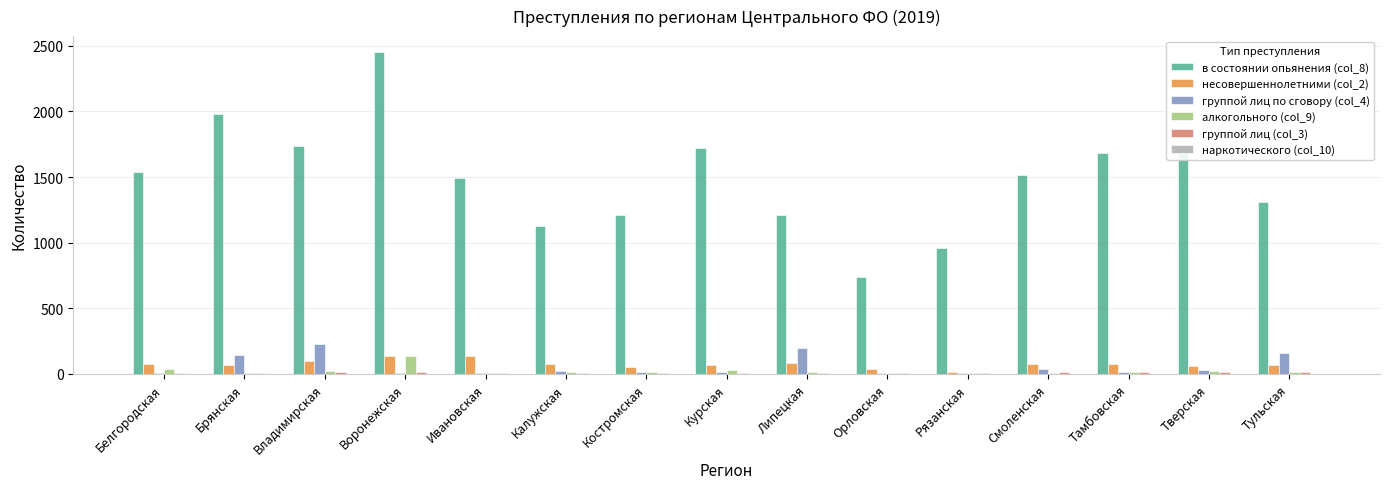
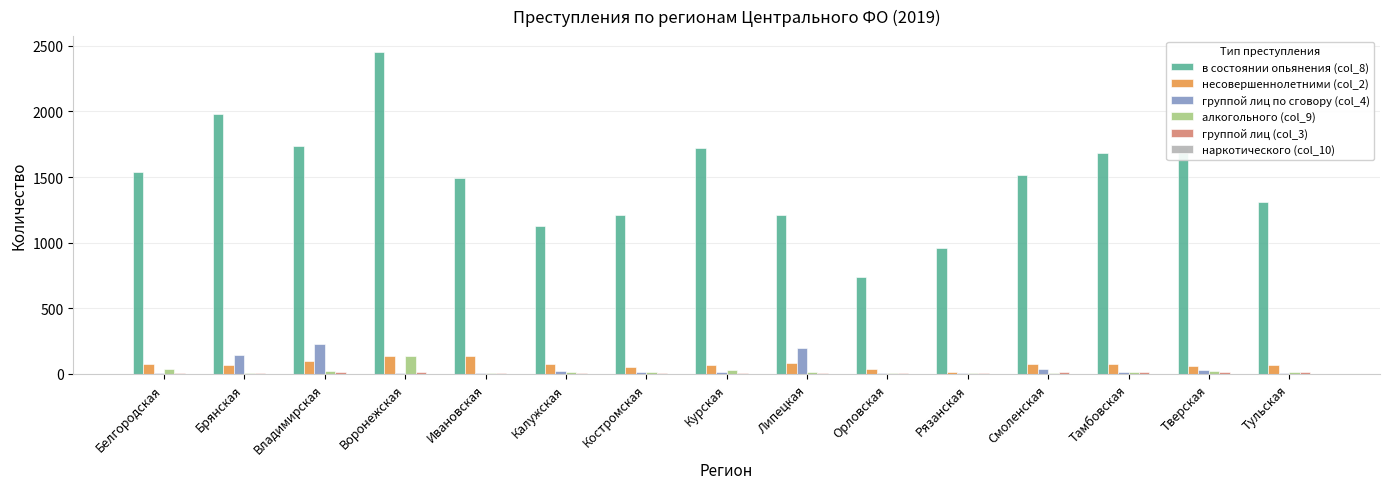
  {
    "в состоянии опьянения (col_8)": {
      "Белгородская": 1540,
      "Брянская": 1980,
      "Владимирская": 1740,
      "Воронежская": 2450,
      "Ивановская": 1490,
      "Калужская": 1130,
      "Костромская": 1210,
      "Курская": 1720,
      "Липецкая": 1210,
      "Орловская": 740,
      "Рязанская": 960,
      "Смоленская": 1520,
      "Тамбовская": 1680,
      "Тульская": 1310
    },
    "группой лиц по сговору (col_4)": {
      "Брянская": 140,
      "Владимирская": 230,
      "Калужская": 30,
      "Липецкая": 190,
      "Смоленская": 40,
      "Тверская": 30,
-     "Тульская": 160
+     "Тульская": 10
    },
    "алкогольного (col_9)": {
      "Белгородская": 40,
      "Владимирская": 20,
      "Воронежская": 140,
      "Курская": 30,
      "Тверская": 20
    },
    "наркотического (col_10)": {
      "Брянская": 0,
      "Владимирская": 0,
      "Воронежская": 0,
      "Ивановская": 0,
      "Калужская": 0,
      "Курская": 0,
      "Липецкая": 0,
      "Орловская": 0,
      "Тамбовская": 0,
      "Тверская": 0
    }
  }
